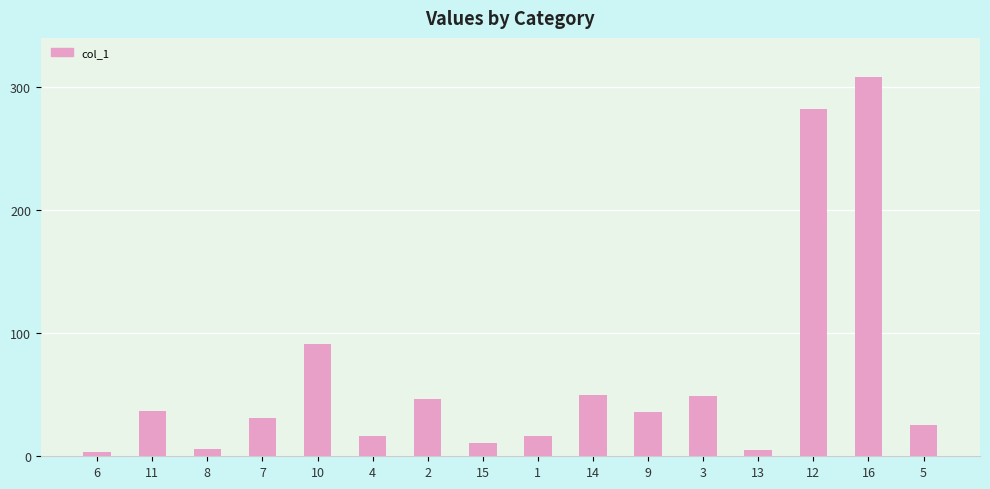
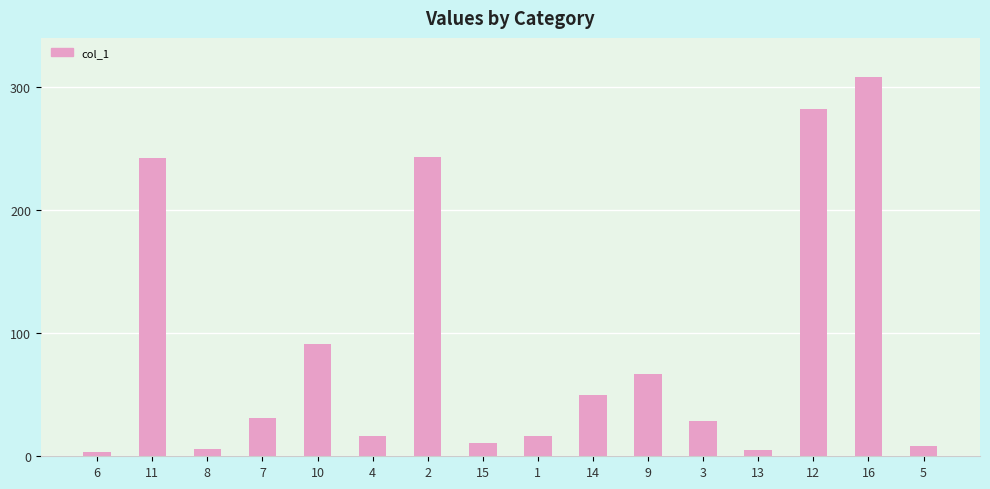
  {
    "6": 3,
-   "11": 37,
+   "11": 242,
    "8": 6,
    "7": 31,
    "10": 92,
    "4": 16,
-   "2": 46,
+   "2": 243,
    "15": 11,
    "1": 17,
    "14": 50,
-   "9": 36,
-   "3": 49,
+   "9": 67,
+   "3": 29,
    "13": 6,
    "12": 282,
    "16": 309,
-   "5": 26
+   "5": 9
  }
